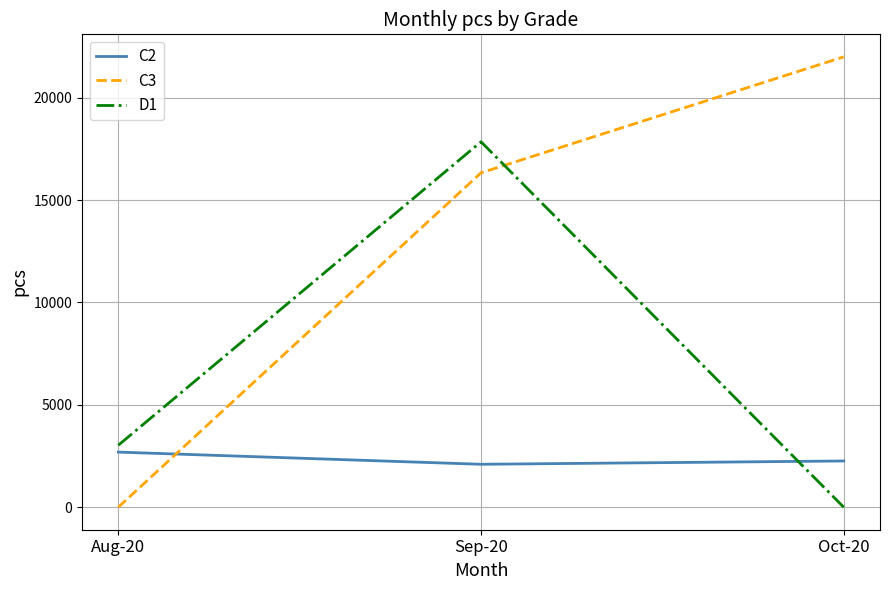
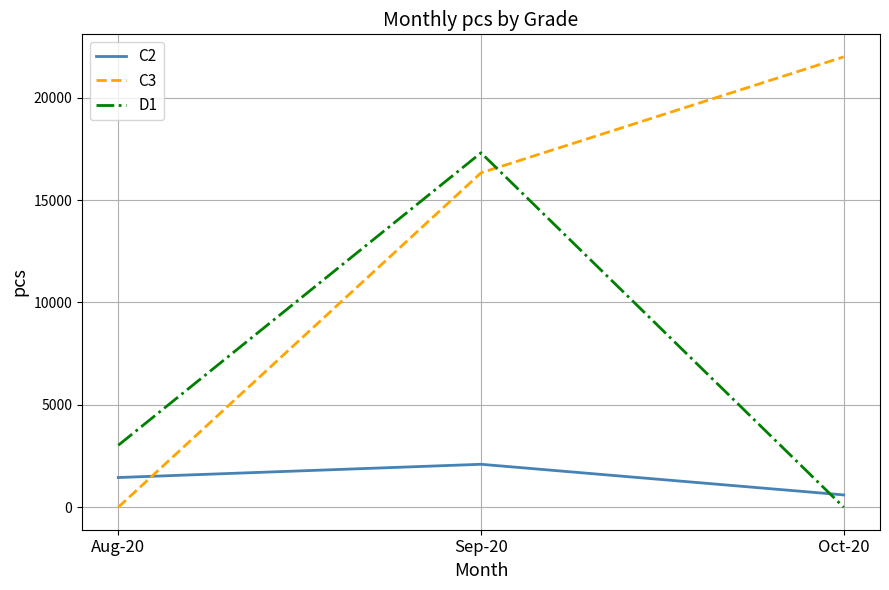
  {
    "C2": {
-     "Aug-20": 2700,
+     "Aug-20": 1500,
      "Sep-20": 2100,
-     "Oct-20": 2300
+     "Oct-20": 600
    },
    "C3": {
      "Aug-20": 0,
      "Sep-20": 16300,
      "Oct-20": 22000
    },
    "D1": {
      "Aug-20": 3000,
-     "Sep-20": 17900,
+     "Sep-20": 17300,
      "Oct-20": 0
    }
  }
